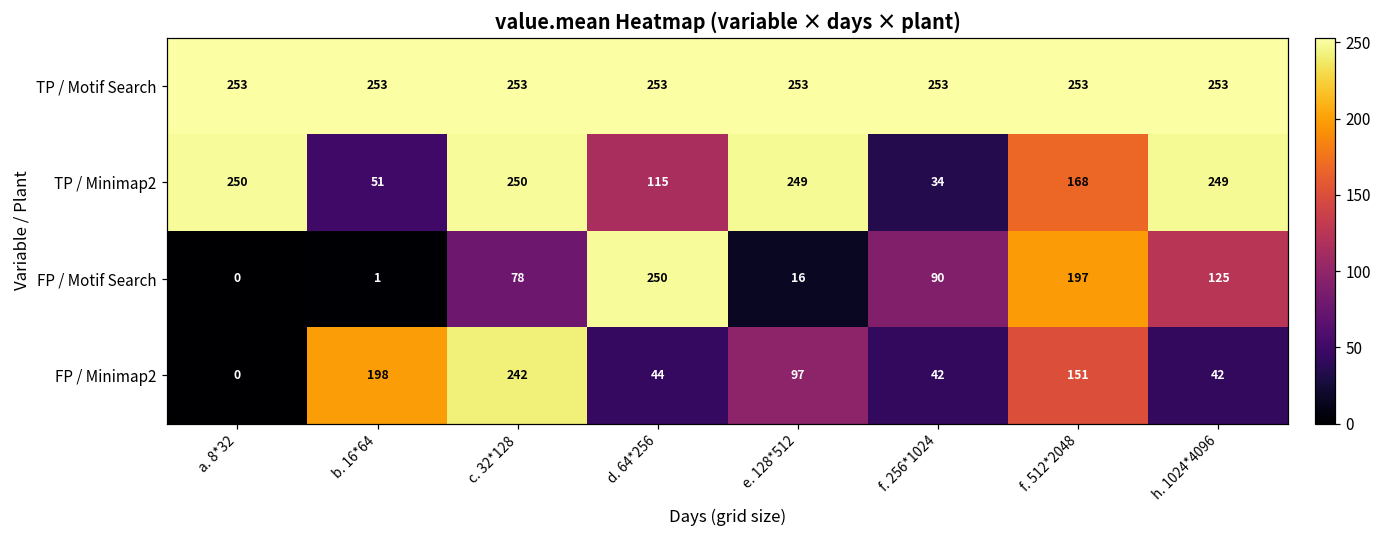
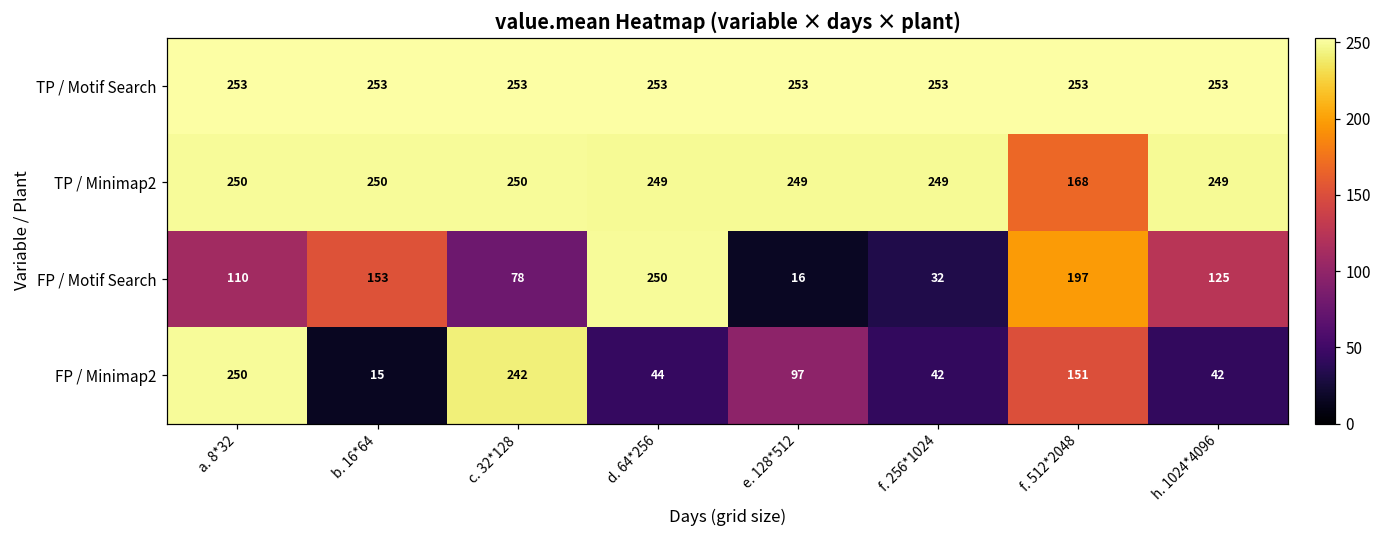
  {
    "TP / Motif Search": {
      "a. 8*32": 253,
      "b. 16*64": 253,
      "c. 32*128": 253,
      "d. 64*256": 253,
      "e. 128*512": 253,
      "f. 256*1024": 253,
      "f. 512*2048": 253,
      "h. 1024*4096": 253
    },
    "TP / Minimap2": {
      "a. 8*32": 250,
-     "b. 16*64": 51,
+     "b. 16*64": 250,
      "c. 32*128": 250,
-     "d. 64*256": 115,
+     "d. 64*256": 249,
      "e. 128*512": 249,
-     "f. 256*1024": 34,
+     "f. 256*1024": 249,
      "f. 512*2048": 168,
      "h. 1024*4096": 249
    },
    "FP / Motif Search": {
-     "a. 8*32": 0,
-     "b. 16*64": 1,
+     "a. 8*32": 110,
+     "b. 16*64": 153,
      "c. 32*128": 78,
      "d. 64*256": 250,
      "e. 128*512": 16,
-     "f. 256*1024": 90,
+     "f. 256*1024": 32,
      "f. 512*2048": 197,
      "h. 1024*4096": 125
    },
    "FP / Minimap2": {
-     "a. 8*32": 0,
-     "b. 16*64": 198,
+     "a. 8*32": 250,
+     "b. 16*64": 15,
      "c. 32*128": 242,
      "d. 64*256": 44,
      "e. 128*512": 97,
      "f. 256*1024": 42,
      "f. 512*2048": 151,
      "h. 1024*4096": 42
    }
  }
